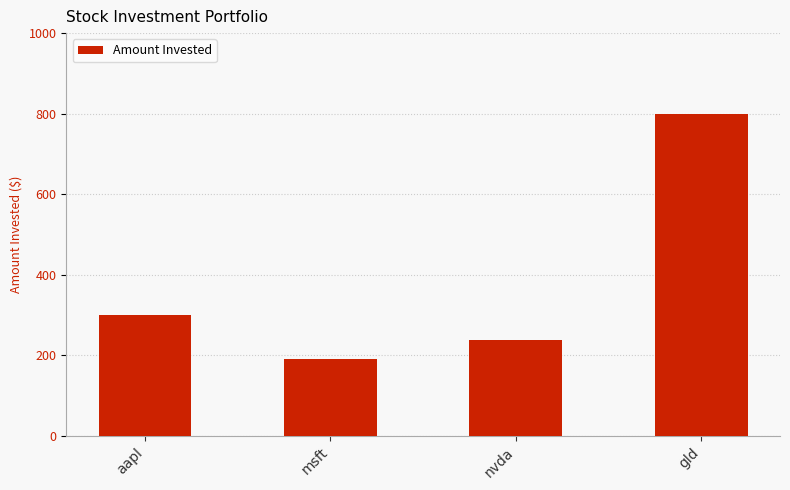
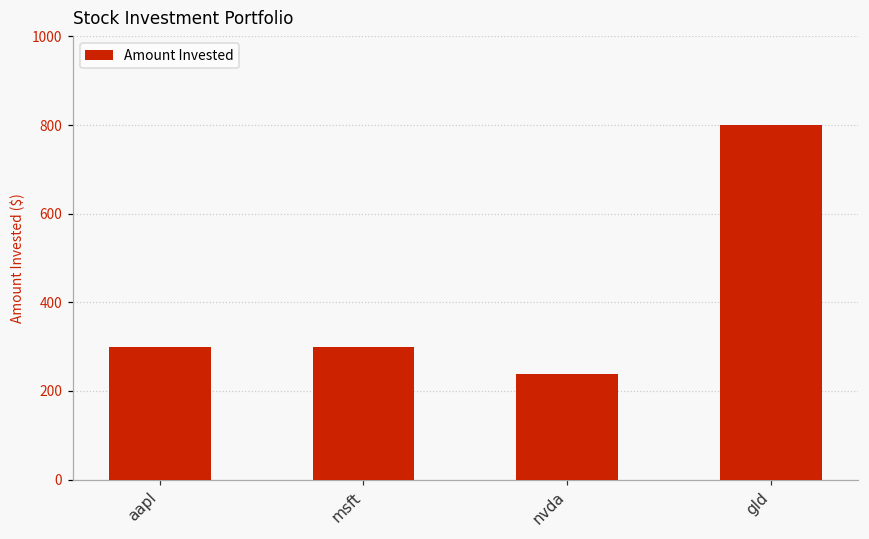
  {
    "aapl": 300,
-   "msft": 190,
+   "msft": 300,
    "nvda": 240,
    "gld": 800
  }
